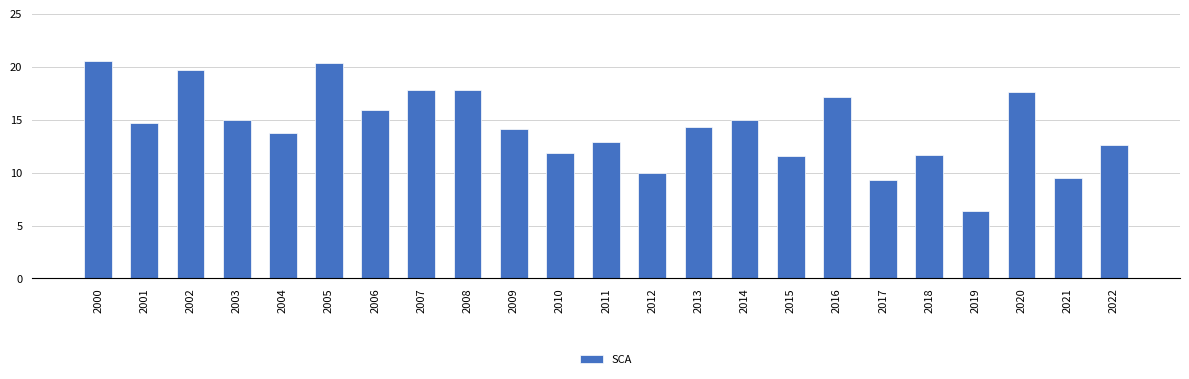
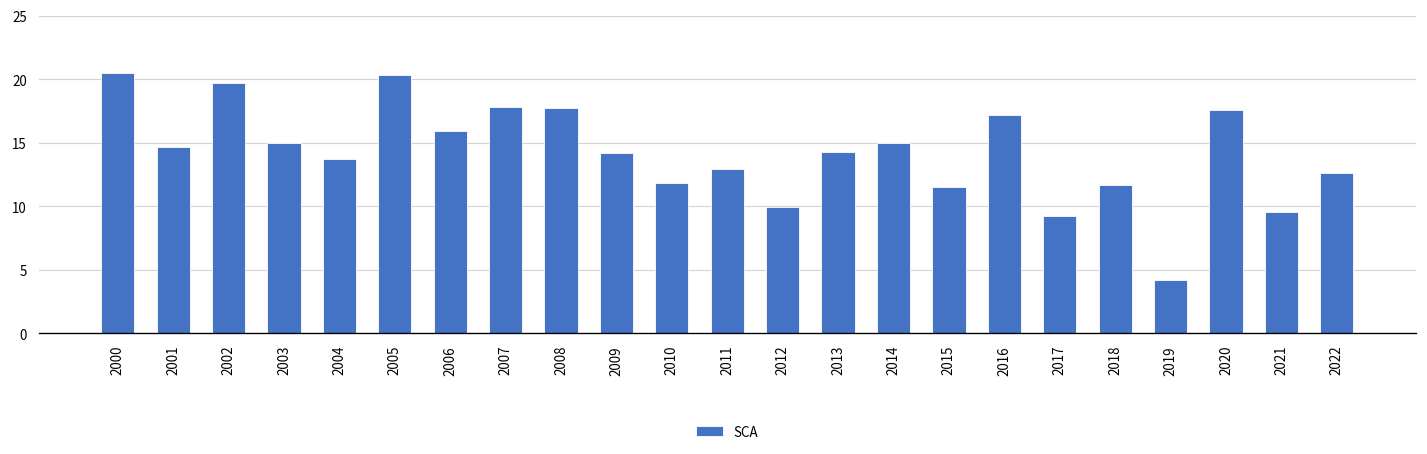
  {
    "2000": 20.5,
    "2001": 14.7,
    "2002": 19.7,
    "2003": 15.0,
    "2004": 13.7,
    "2005": 20.4,
    "2006": 15.9,
    "2007": 17.8,
    "2008": 17.8,
    "2009": 14.2,
    "2010": 11.8,
    "2011": 12.9,
    "2012": 9.9,
    "2013": 14.3,
    "2014": 15.0,
    "2015": 11.5,
    "2016": 17.2,
    "2017": 9.3,
    "2018": 11.7,
-   "2019": 6.3,
+   "2019": 4.2,
    "2020": 17.6,
    "2021": 9.5,
    "2022": 12.6
  }
